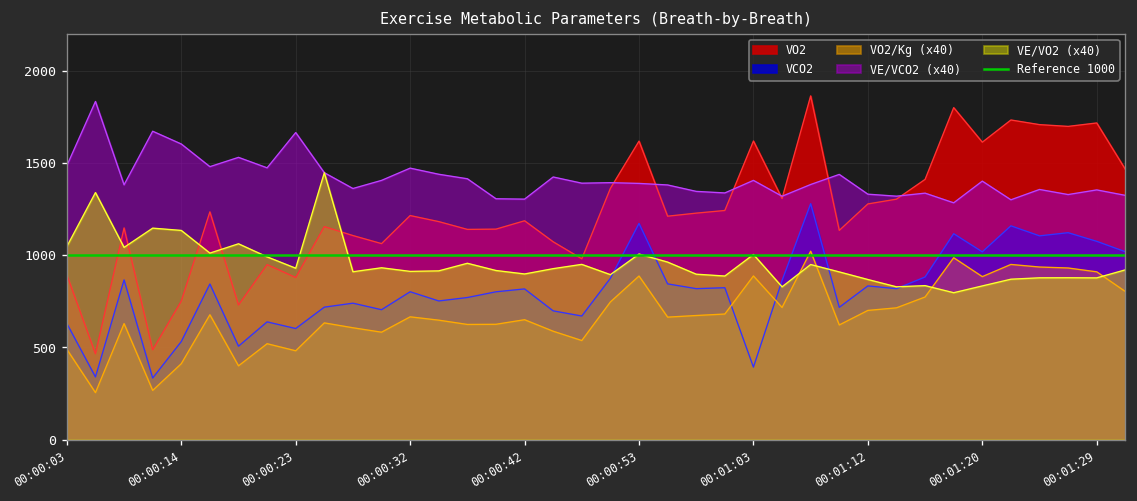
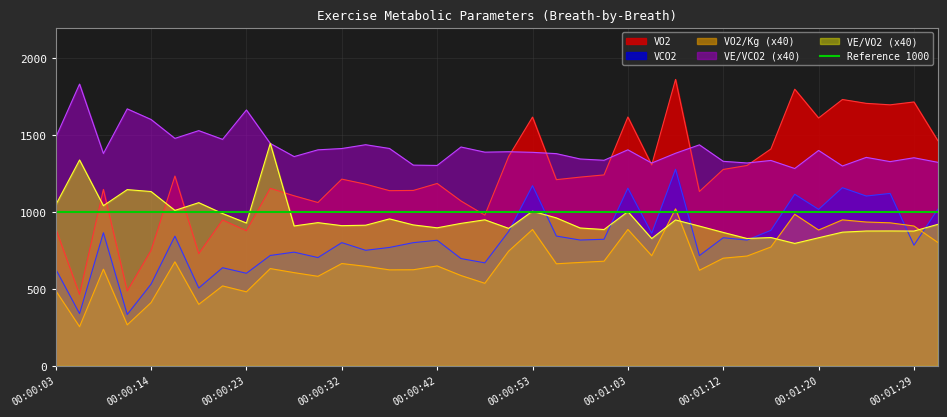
  {
    "VO2": {
      "00:00:03": 890,
      "00:00:14": 750,
      "00:00:23": 880,
      "00:00:32": 1210,
      "00:00:42": 1190,
      "00:00:53": 1620,
      "00:01:03": 1620,
      "00:01:12": 1280,
      "00:01:20": 1610,
      "00:01:29": 1720
    },
    "VCO2": {
      "00:00:03": 630,
      "00:00:14": 530,
      "00:00:23": 600,
      "00:00:32": 800,
      "00:00:42": 820,
      "00:00:53": 1170,
-     "00:01:03": 390,
+     "00:01:03": 1160,
      "00:01:12": 830,
      "00:01:20": 1020,
-     "00:01:29": 1070
+     "00:01:29": 780
    },
    "VE/VCO2 (x40)": {
      "00:00:03": 1480,
      "00:00:14": 1600,
      "00:00:23": 1660,
-     "00:00:32": 1470,
+     "00:00:32": 1410,
      "00:00:42": 1300,
      "00:00:53": 1390,
      "00:01:03": 1400,
      "00:01:12": 1330,
      "00:01:20": 1400,
      "00:01:29": 1350
    }
  }
